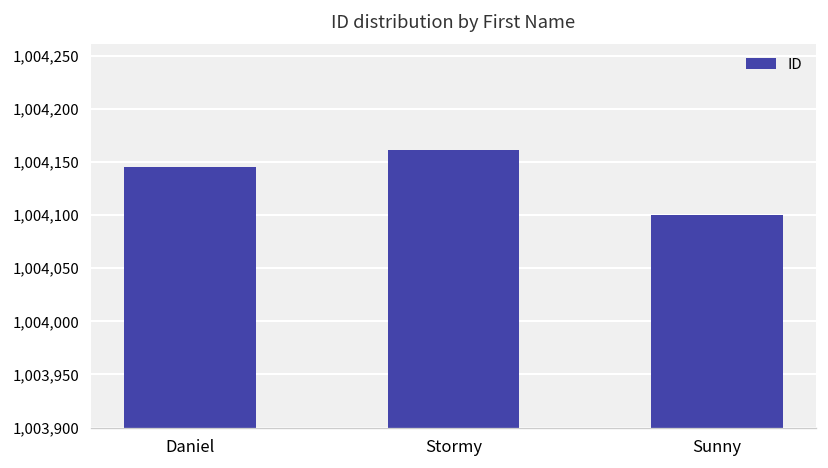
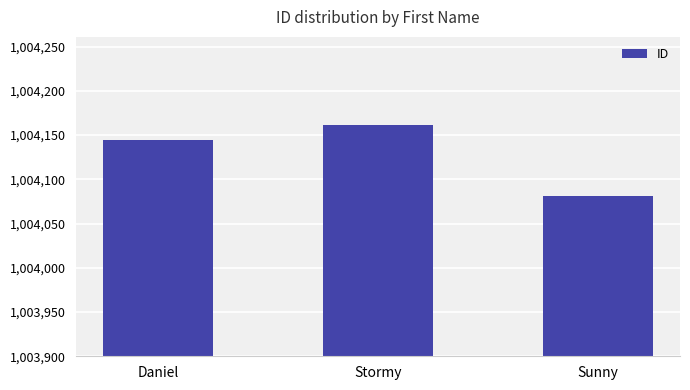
  {
    "Daniel": "1,004,150",
    "Stormy": "1,004,160",
-   "Sunny": "1,004,100"
+   "Sunny": "1,004,080"
  }
